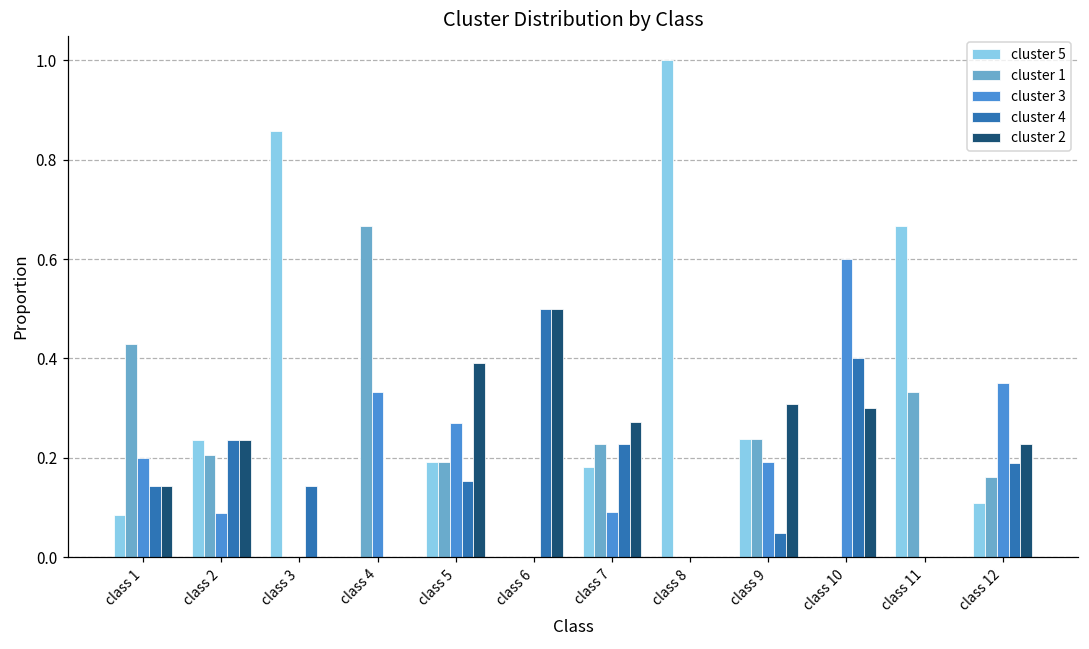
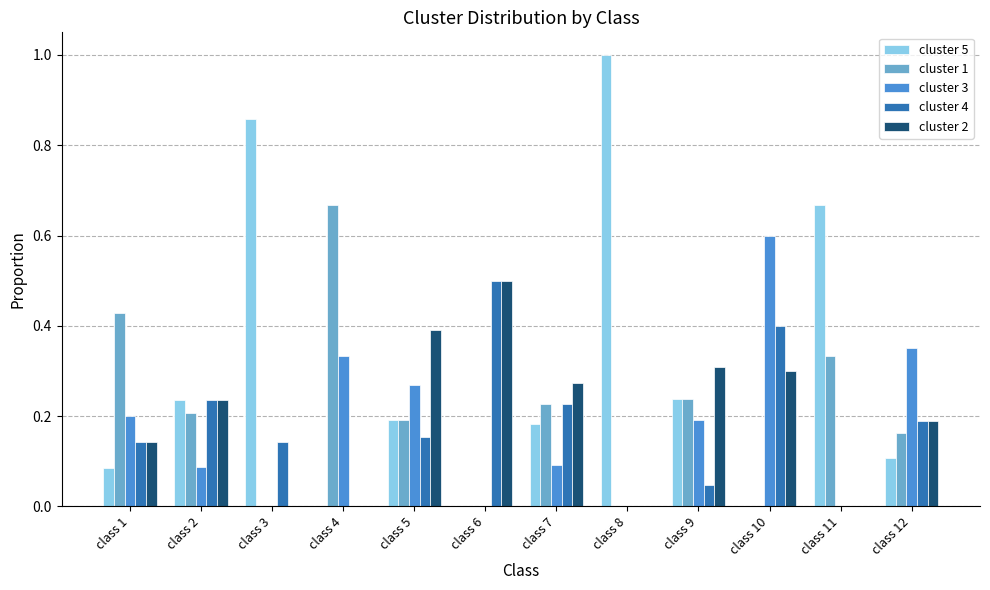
  {
    "cluster 2": {
      "class 1": 0.14,
      "class 2": 0.24,
      "class 3": 0.00,
      "class 4": 0.00,
      "class 5": 0.39,
      "class 6": 0.50,
      "class 7": 0.27,
      "class 8": 0.00,
      "class 9": 0.31,
      "class 10": 0.30,
      "class 11": 0.00,
-     "class 12": 0.23
+     "class 12": 0.19
    }
  }
